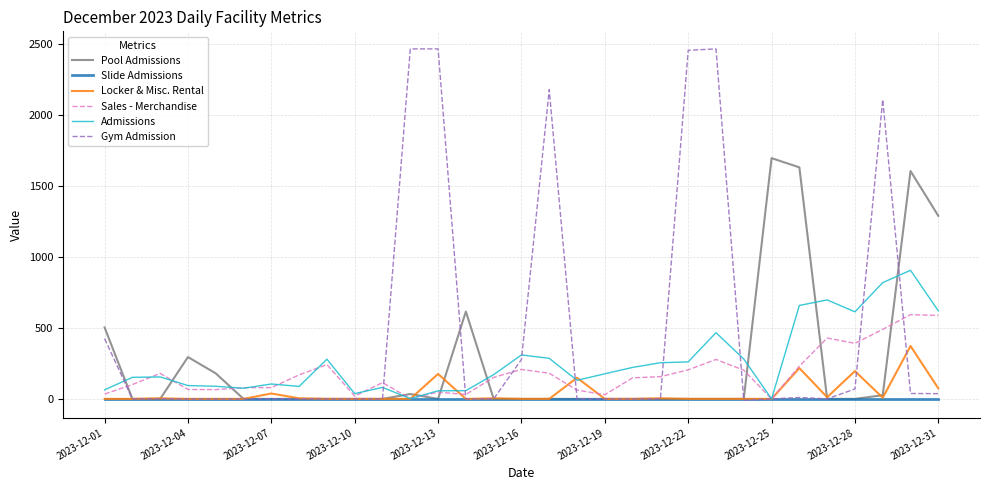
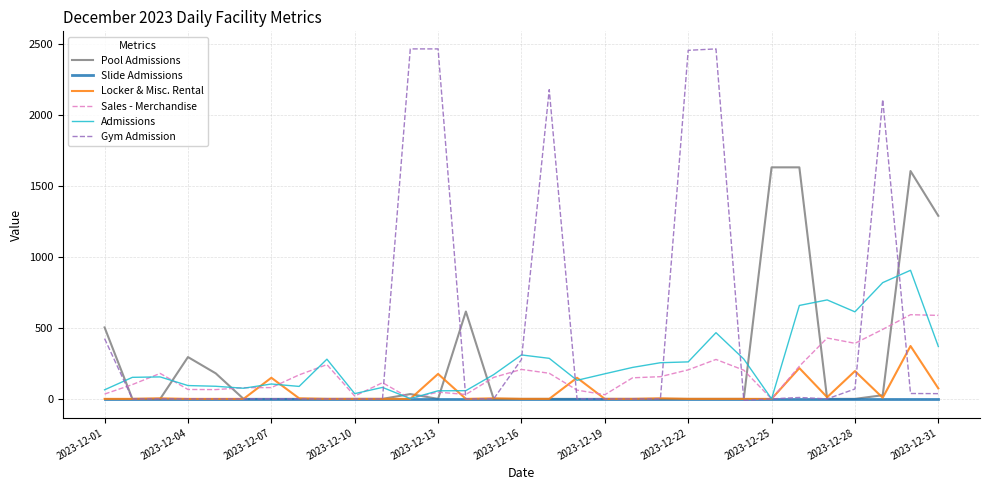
  {
    "Pool Admissions": {
      "2023-12-01": 500,
      "2023-12-04": 300,
-     "2023-12-25": 1700,
+     "2023-12-25": 1630,
      "2023-12-31": 1290
    },
    "Slide Admissions": {
      "2023-12-31": 0
    },
    "Locker & Misc. Rental": {
-     "2023-12-07": 40,
+     "2023-12-07": 150,
      "2023-12-13": 180,
      "2023-12-28": 200,
      "2023-12-31": 70
    },
    "Sales - Merchandise": {
      "2023-12-01": 30,
      "2023-12-04": 70,
      "2023-12-07": 80,
      "2023-12-16": 210,
      "2023-12-19": 30,
      "2023-12-22": 200,
      "2023-12-28": 390,
      "2023-12-31": 590
    },
    "Admissions": {
      "2023-12-01": 60,
      "2023-12-04": 90,
      "2023-12-07": 110,
      "2023-12-16": 310,
      "2023-12-19": 180,
      "2023-12-22": 260,
      "2023-12-28": 610,
-     "2023-12-31": 620
+     "2023-12-31": 370
    },
    "Gym Admission": {
      "2023-12-01": 430,
      "2023-12-13": 2470,
      "2023-12-16": 280,
      "2023-12-22": 2460,
      "2023-12-28": 70,
      "2023-12-31": 40
    }
  }
